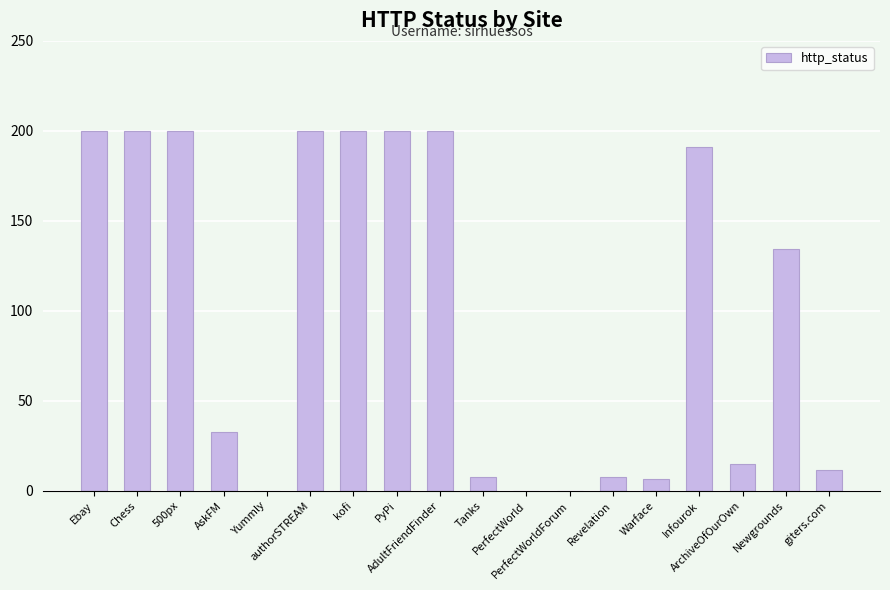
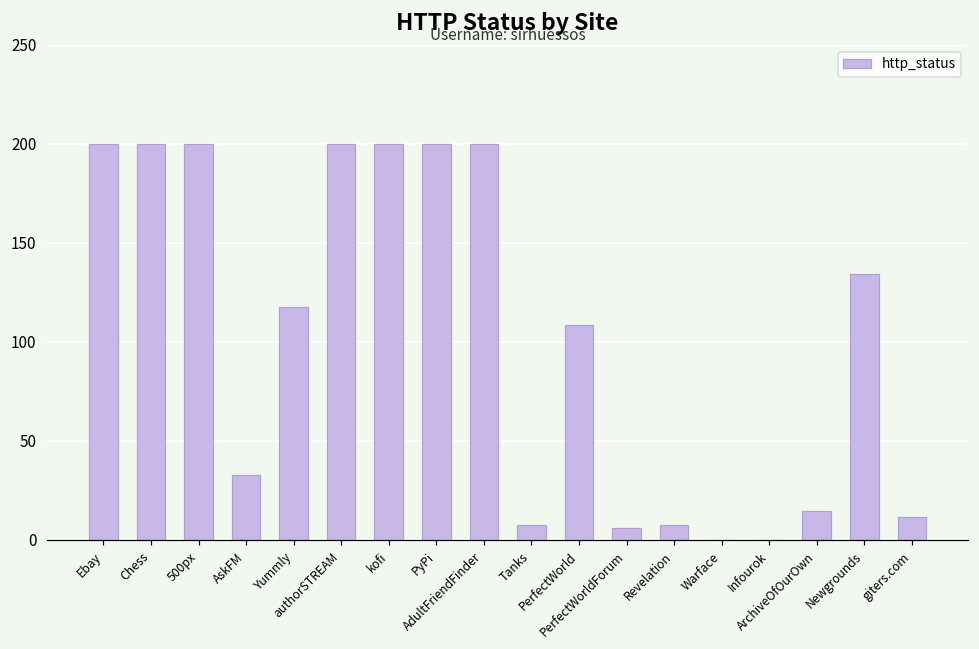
  {
    "Ebay": 200,
    "Chess": 200,
    "500px": 200,
    "AskFM": 33,
-   "Yummly": 0,
+   "Yummly": 118,
    "authorSTREAM": 200,
    "kofi": 200,
    "PyPi": 200,
    "AdultFriendFinder": 200,
    "Tanks": 8,
-   "PerfectWorld": 0,
-   "PerfectWorldForum": 0,
+   "PerfectWorld": 108,
+   "PerfectWorldForum": 6,
    "Revelation": 8,
-   "Warface": 7,
-   "Infourok": 191,
+   "Warface": 0,
+   "Infourok": 0,
    "ArchiveOfOurOwn": 15,
    "Newgrounds": 135,
    "giters.com": 12
  }
